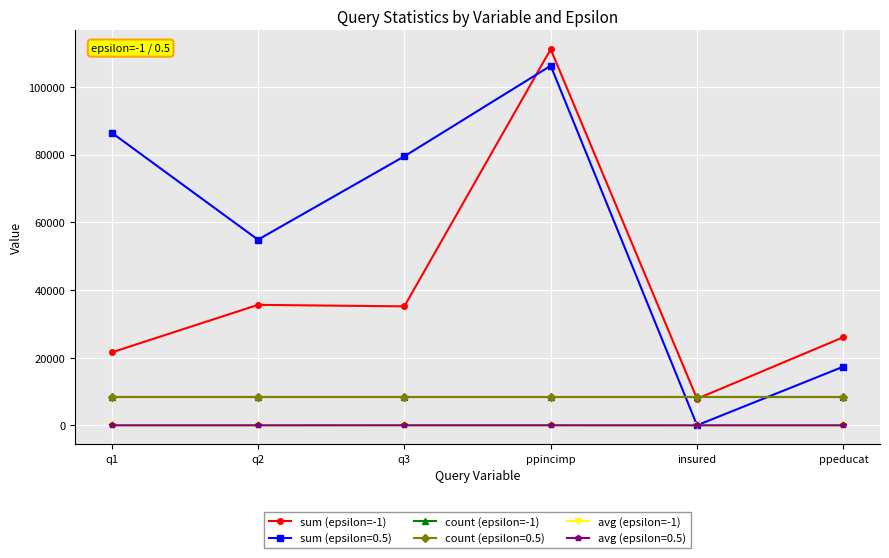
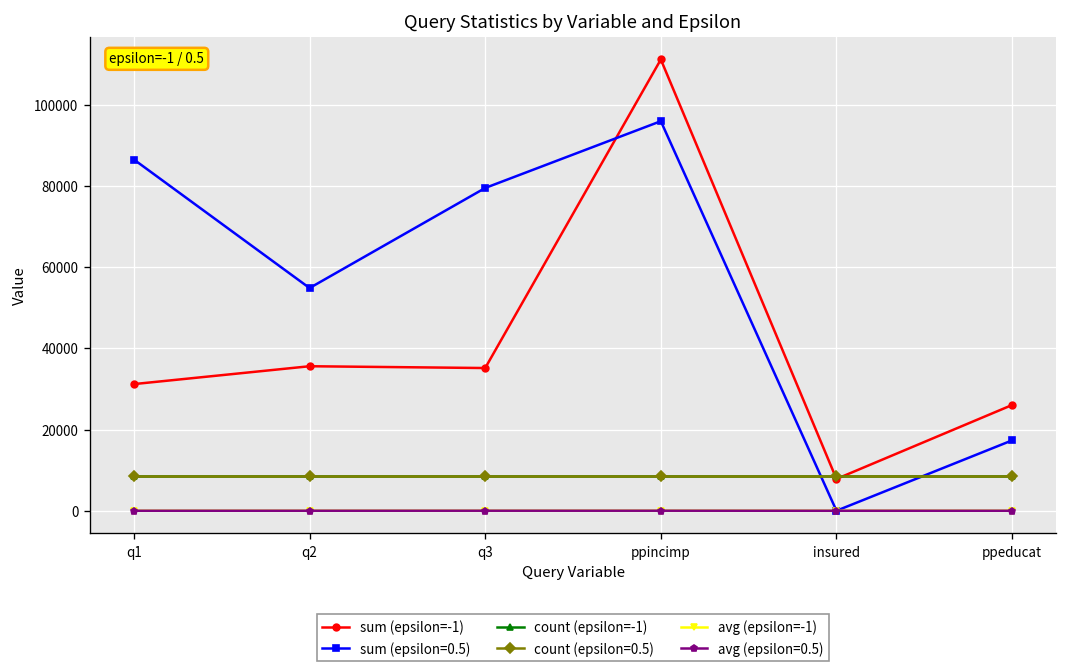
  {
    "sum (epsilon=-1)": {
-     "q1": 22000,
+     "q1": 31000,
      "q2": 36000,
      "q3": 35000,
      "ppincimp": 111000,
      "ppeducat": 26000
    },
    "sum (epsilon=0.5)": {
      "q1": 86000,
      "q2": 55000,
      "q3": 79000,
-     "ppincimp": 106000,
+     "ppincimp": 96000,
      "ppeducat": 17000
    },
    "count (epsilon=0.5)": {
      "q1": 9000,
      "q2": 9000,
      "q3": 9000,
      "ppincimp": 9000,
      "ppeducat": 9000
    },
    "avg (epsilon=0.5)": {
      "q1": 0,
      "q2": 0,
      "q3": 0,
      "ppincimp": 0,
      "ppeducat": 0
    }
  }
